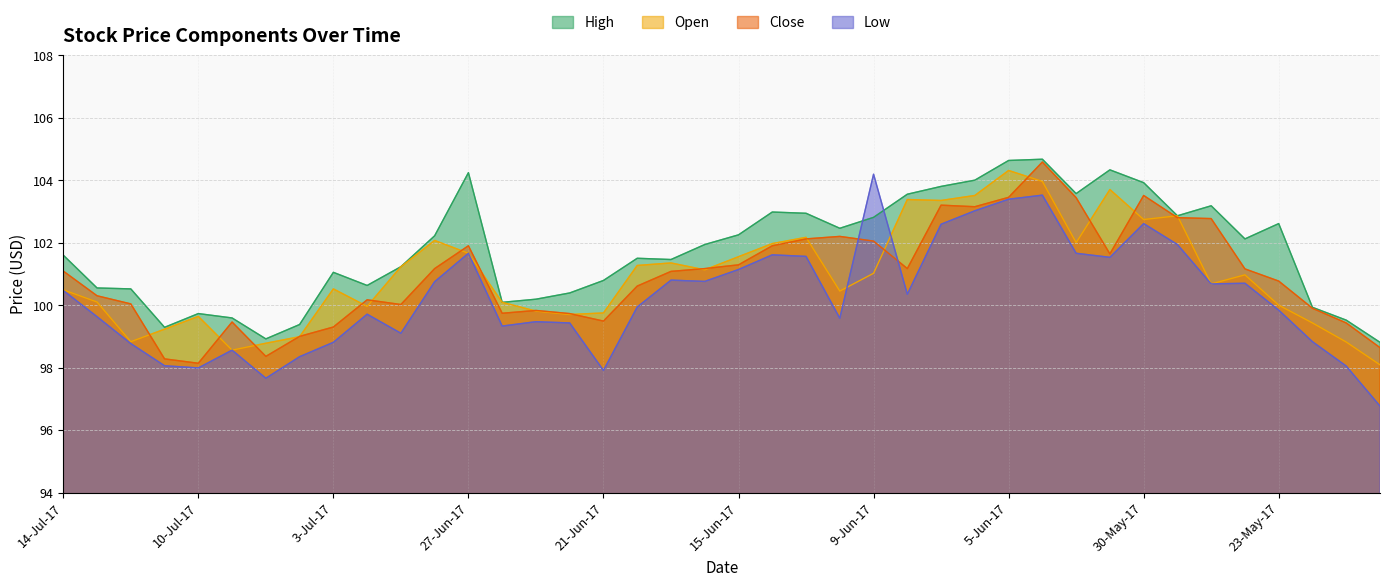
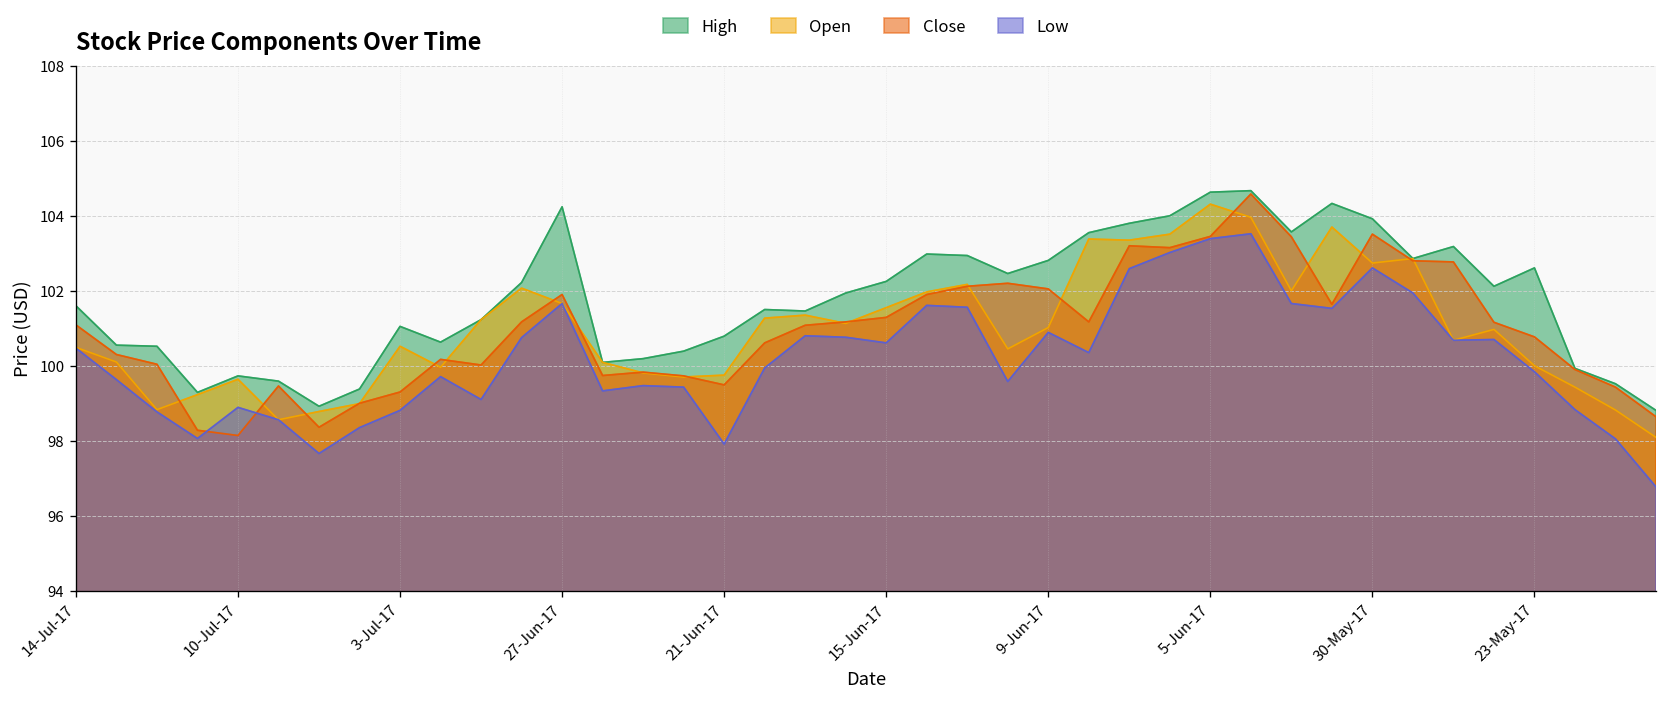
  {
    "High": {
      "14-Jul-17": 101.6,
      "10-Jul-17": 99.7,
      "3-Jul-17": 101.1,
      "27-Jun-17": 104.3,
      "21-Jun-17": 100.8,
      "15-Jun-17": 102.3,
      "9-Jun-17": 102.8,
      "5-Jun-17": 104.6,
      "30-May-17": 103.9,
      "23-May-17": 102.6
    },
    "Open": {
      "10-Jul-17": 99.7,
      "3-Jul-17": 100.5,
      "21-Jun-17": 99.8,
      "15-Jun-17": 101.6,
      "9-Jun-17": 101.0,
      "5-Jun-17": 104.3,
      "30-May-17": 102.8,
      "23-May-17": 100.0
    },
    "Close": {
      "14-Jul-17": 101.1,
      "10-Jul-17": 98.2,
      "3-Jul-17": 99.3,
      "27-Jun-17": 101.9,
      "21-Jun-17": 99.5,
      "15-Jun-17": 101.3,
      "9-Jun-17": 102.1,
      "30-May-17": 103.5,
      "23-May-17": 100.8
    },
    "Low": {
-     "10-Jul-17": 98.0,
+     "10-Jul-17": 98.9,
      "3-Jul-17": 98.8,
      "21-Jun-17": 97.9,
-     "15-Jun-17": 101.2,
-     "9-Jun-17": 104.2,
+     "15-Jun-17": 100.6,
+     "9-Jun-17": 100.9,
      "30-May-17": 102.6,
      "23-May-17": 99.9
    }
  }
